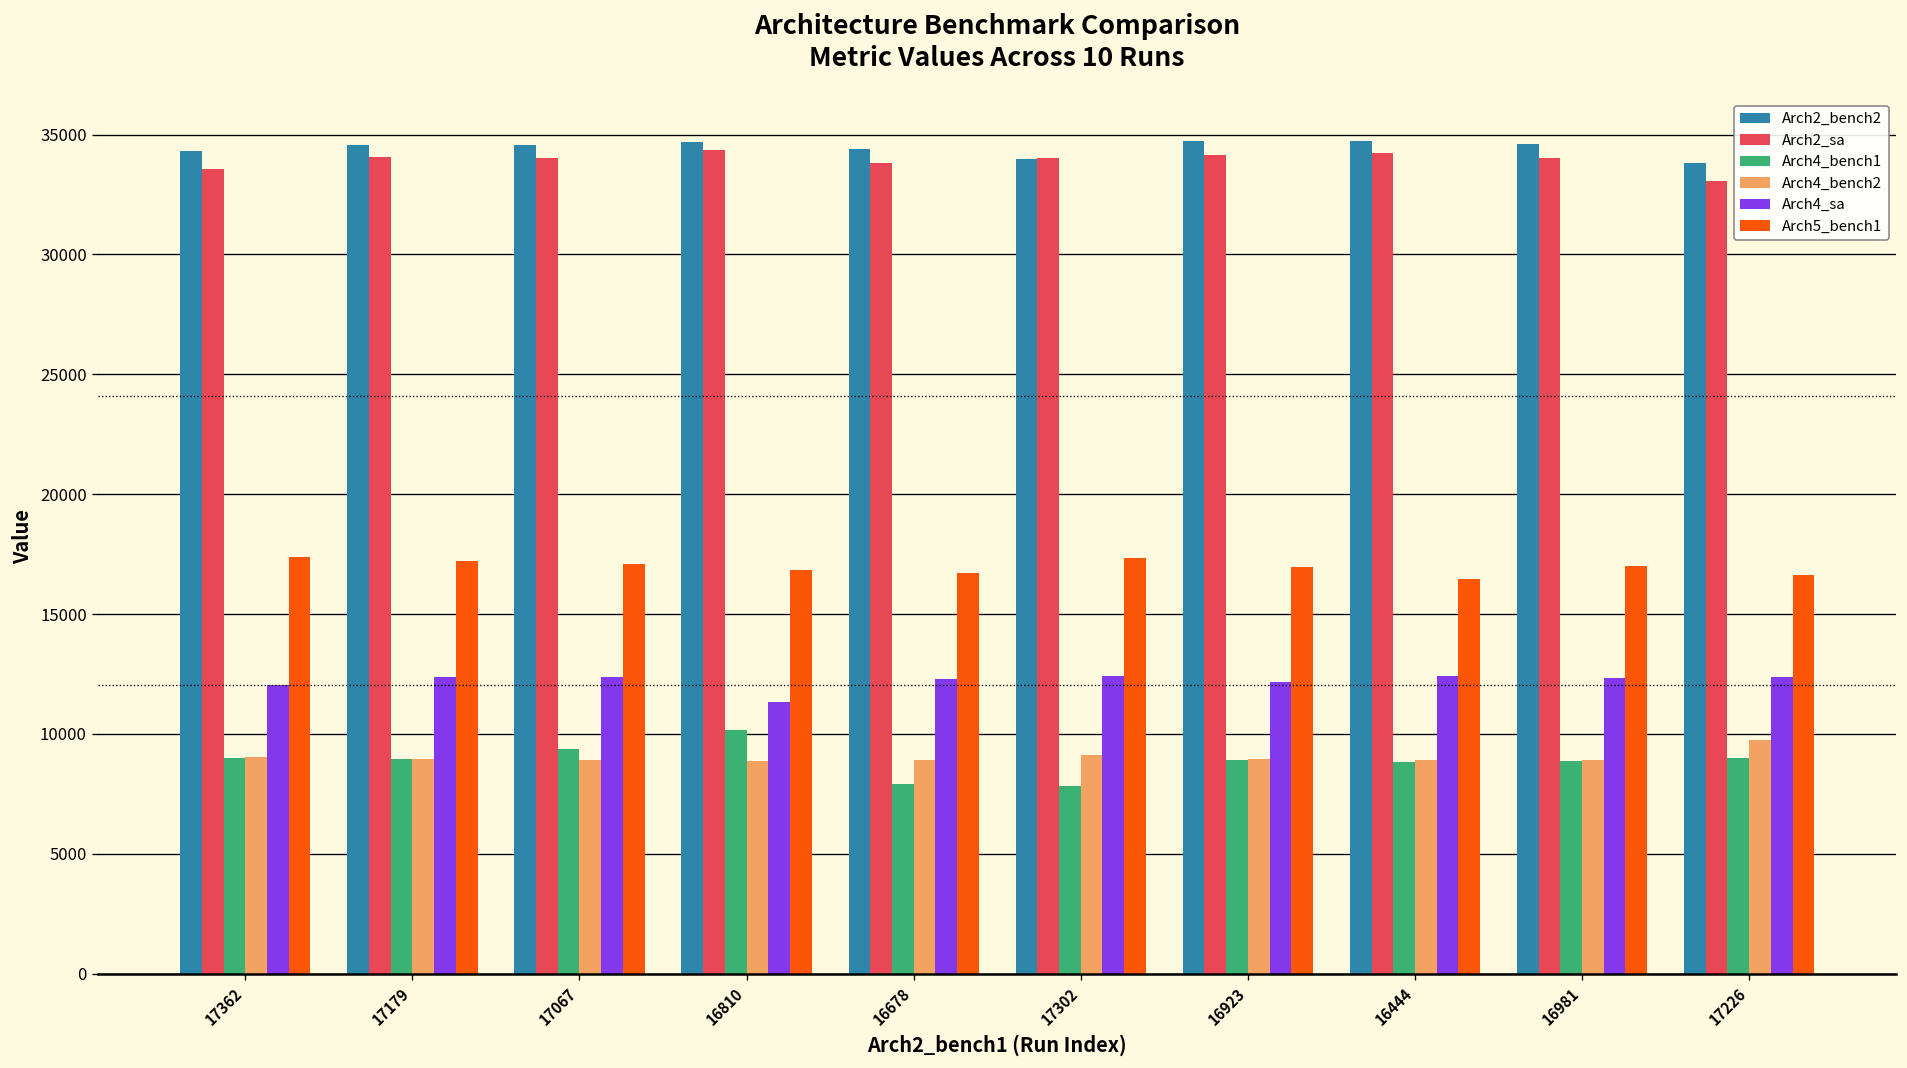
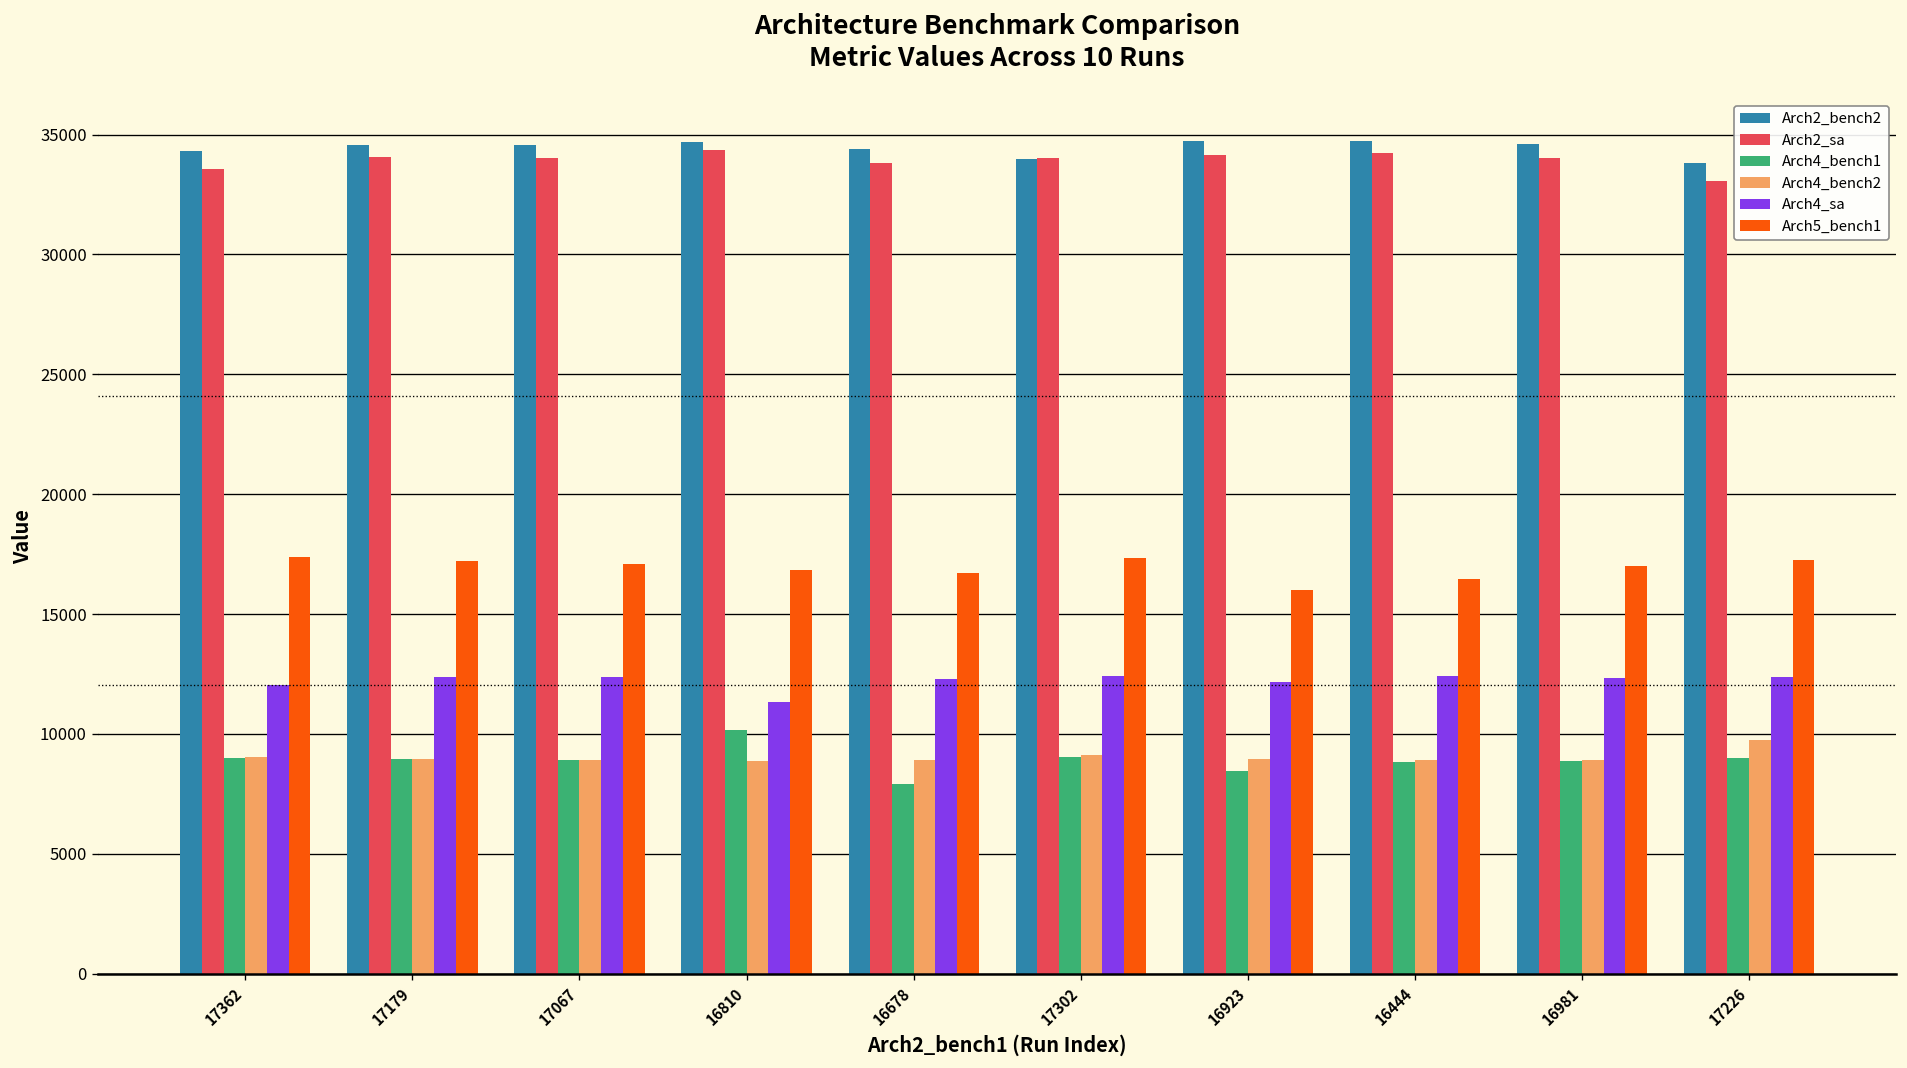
  {
    "Arch2_bench2": {
      "17362": 34300,
      "17179": 34600,
      "17067": 34600,
      "16810": 34700,
      "16678": 34400,
      "17302": 34000,
      "16923": 34700,
      "16444": 34800,
      "16981": 34600,
      "17226": 33800
    },
    "Arch2_sa": {
      "17362": 33600,
      "17179": 34100,
      "17067": 34000,
      "16810": 34400,
      "16678": 33800,
      "17302": 34000,
      "16923": 34100,
      "16444": 34200,
      "16981": 34000,
      "17226": 33100
    },
    "Arch4_bench1": {
      "17362": 9000,
      "17179": 8900,
-     "17067": 9400,
+     "17067": 8900,
      "16810": 10200,
      "16678": 7900,
-     "17302": 7800,
-     "16923": 8900,
+     "17302": 9000,
+     "16923": 8400,
      "16444": 8800,
      "16981": 8900,
      "17226": 9000
    },
    "Arch4_bench2": {
      "17362": 9100,
      "17179": 8900,
      "17067": 8900,
      "16810": 8900,
      "16678": 8900,
      "17302": 9100,
      "16923": 9000,
      "16444": 8900,
      "16981": 8900,
      "17226": 9700
    },
    "Arch4_sa": {
      "17362": 12000,
      "17179": 12400,
      "17067": 12400,
      "16810": 11300,
      "16678": 12300,
      "17302": 12400,
      "16923": 12200,
      "16444": 12400,
      "16981": 12400,
      "17226": 12400
    },
    "Arch5_bench1": {
      "17362": 17400,
      "17179": 17200,
      "17067": 17100,
      "16810": 16800,
      "16678": 16700,
      "17302": 17300,
-     "16923": 16900,
+     "16923": 16000,
      "16444": 16500,
      "16981": 17000,
-     "17226": 16600
+     "17226": 17200
    }
  }
